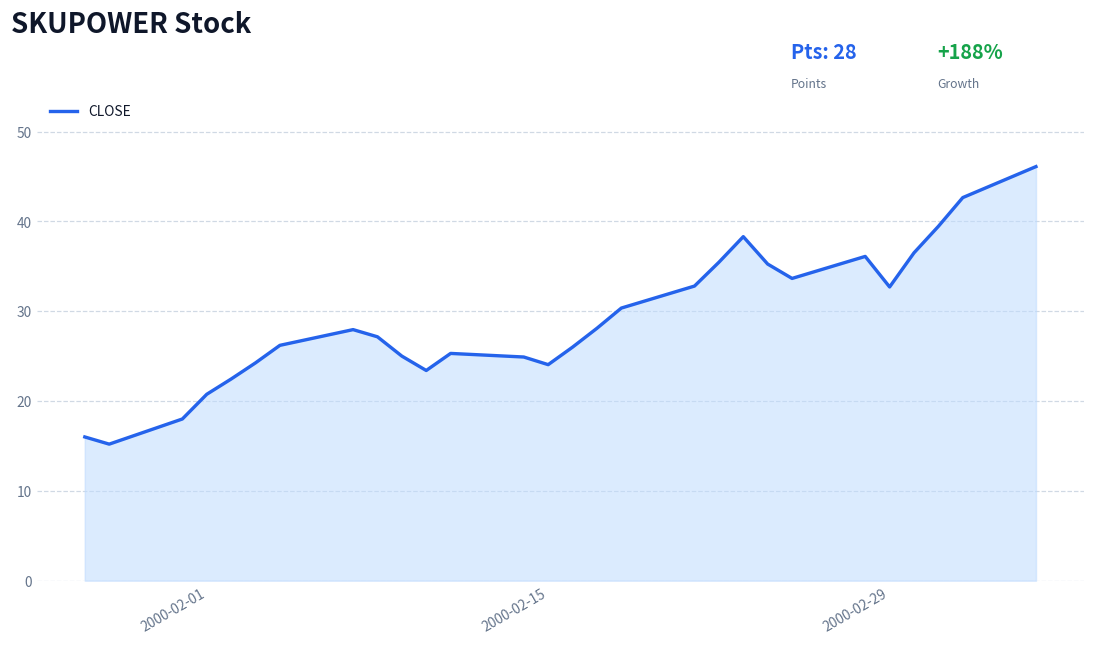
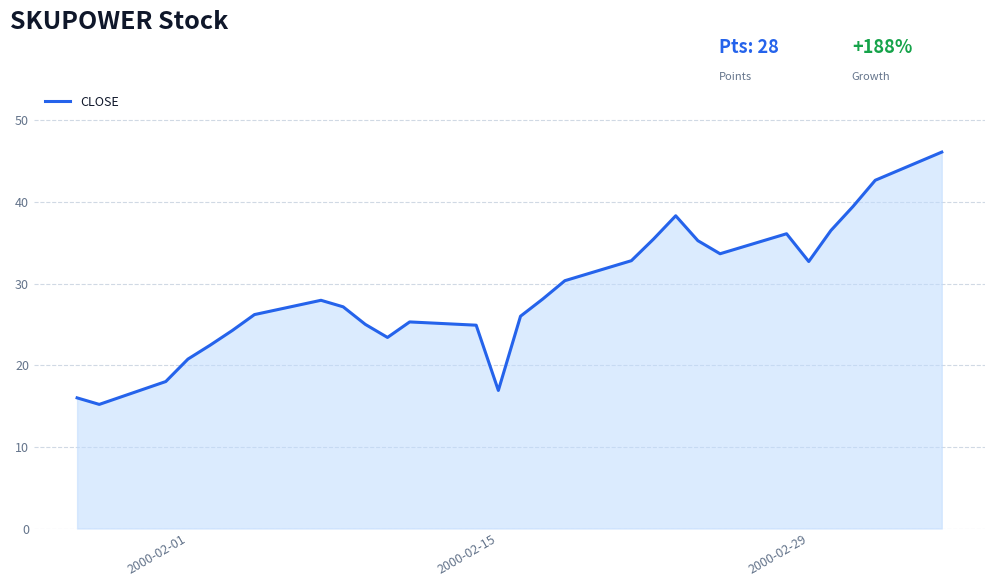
  {
    "2000-02-01": 21,
-   "2000-02-15": 24,
+   "2000-02-15": 17,
    "2000-02-29": 33
  }
